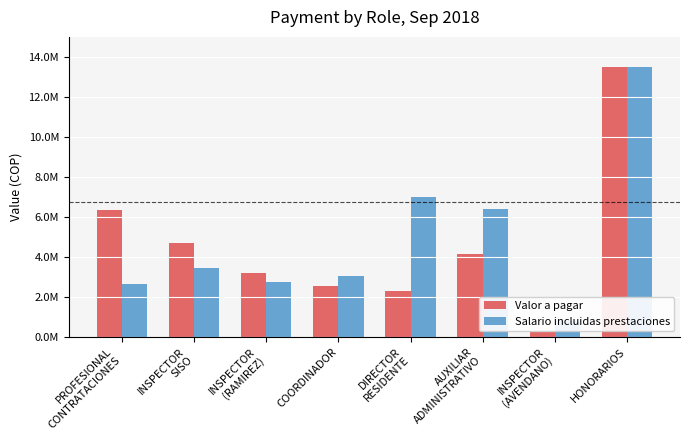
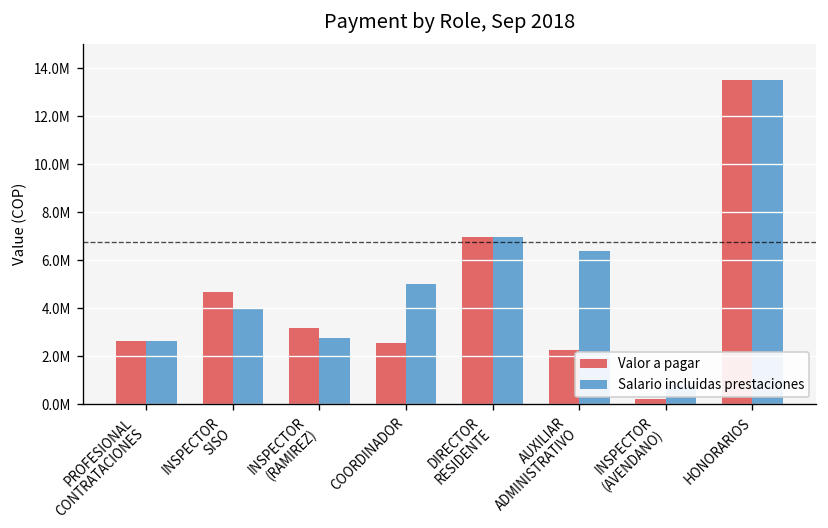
  {
    "Valor a pagar": {
-     "PROFESIONAL CONTRATACIONES": 6400000,
+     "PROFESIONAL CONTRATACIONES": 2600000,
      "INSPECTOR SISO": 4700000,
      "INSPECTOR (RAMIREZ)": 3200000,
      "COORDINADOR": 2500000,
-     "DIRECTOR RESIDENTE": 2300000,
-     "AUXILIAR ADMINISTRATIVO": 4100000,
+     "DIRECTOR RESIDENTE": 7000000,
+     "AUXILIAR ADMINISTRATIVO": 2200000,
      "INSPECTOR (AVENDANO)": 200000,
      "HONORARIOS": 13500000
    },
    "Salario incluidas prestaciones": {
      "PROFESIONAL CONTRATACIONES": 2600000,
-     "INSPECTOR SISO": 3400000,
+     "INSPECTOR SISO": 4000000,
      "INSPECTOR (RAMIREZ)": 2800000,
-     "COORDINADOR": 3000000,
+     "COORDINADOR": 5000000,
      "DIRECTOR RESIDENTE": 7000000,
      "AUXILIAR ADMINISTRATIVO": 6400000,
      "HONORARIOS": 13500000
    }
  }
